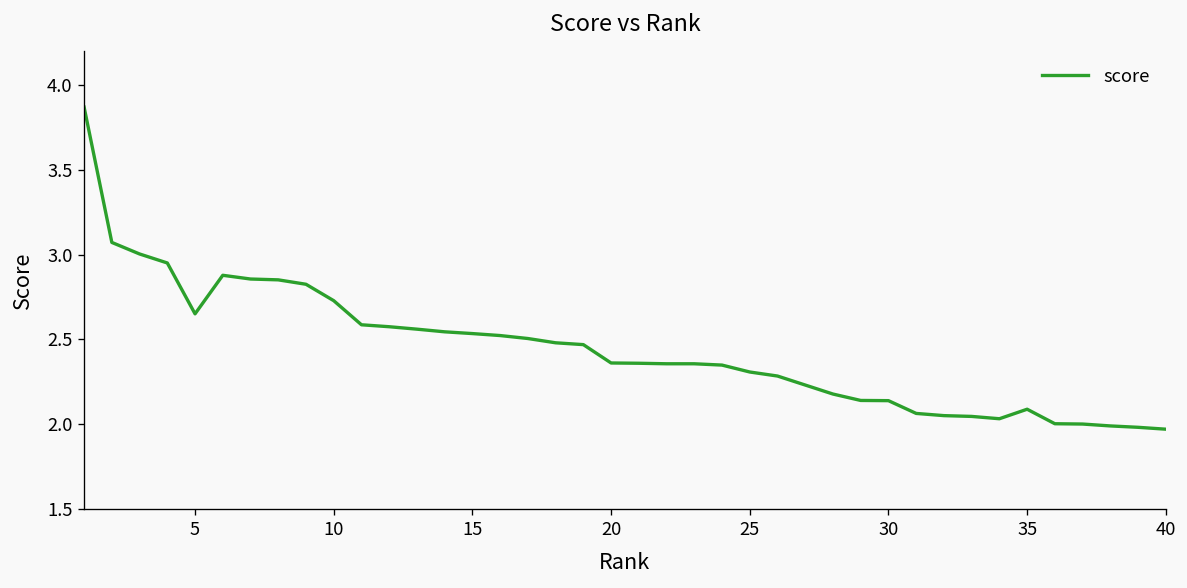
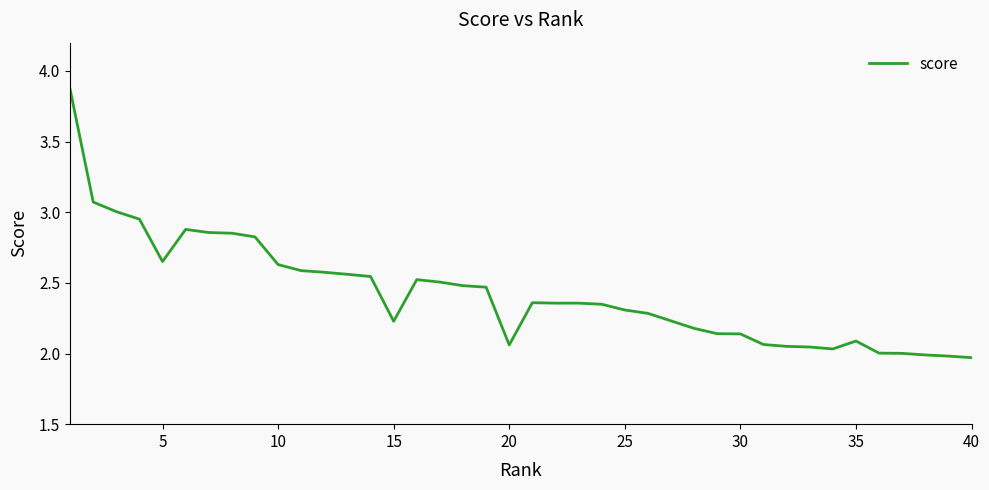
  {
    "5": 2.65,
-   "10": 2.73,
-   "15": 2.53,
-   "20": 2.36,
+   "10": 2.63,
+   "15": 2.23,
+   "20": 2.06,
    "25": 2.31,
    "30": 2.14,
    "35": 2.09,
    "40": 1.97
  }
